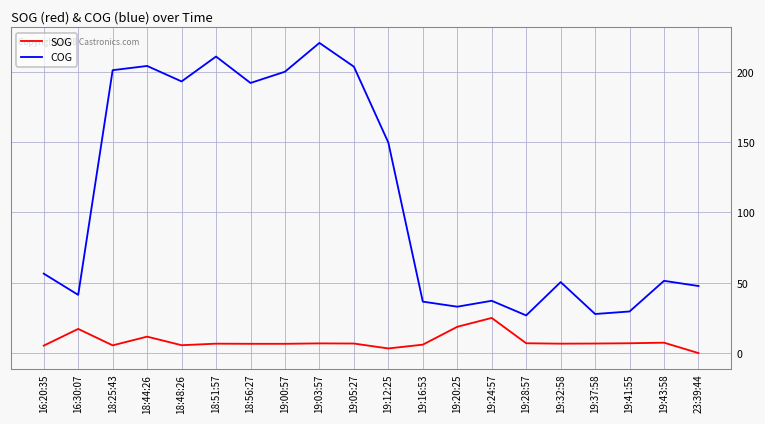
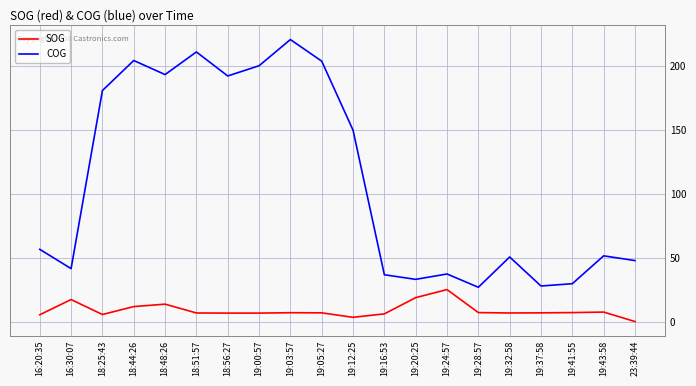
  {
    "SOG": {
      "16:20:35": 5,
      "16:30:07": 17,
      "18:25:43": 6,
      "18:44:26": 12,
-     "18:48:26": 6,
+     "18:48:26": 14,
      "18:51:57": 7,
      "18:56:27": 7,
      "19:00:57": 7,
      "19:03:57": 7,
      "19:05:27": 7,
      "19:12:25": 3,
      "19:16:53": 6,
      "19:20:25": 19,
      "19:24:57": 25,
      "19:28:57": 7,
      "19:32:58": 7,
      "19:37:58": 7,
      "19:41:55": 7,
      "19:43:58": 7,
      "23:39:44": 0
    },
    "COG": {
      "16:20:35": 57,
      "16:30:07": 41,
-     "18:25:43": 201,
+     "18:25:43": 181,
      "18:48:26": 193,
      "18:51:57": 211,
      "18:56:27": 192,
      "19:00:57": 200,
      "19:03:57": 221,
      "19:05:27": 204,
      "19:12:25": 150,
      "19:16:53": 37,
      "19:20:25": 33,
      "19:24:57": 37,
      "19:28:57": 27,
      "19:32:58": 51,
      "19:37:58": 28,
      "19:41:55": 30,
      "19:43:58": 51,
      "23:39:44": 48
    }
  }
